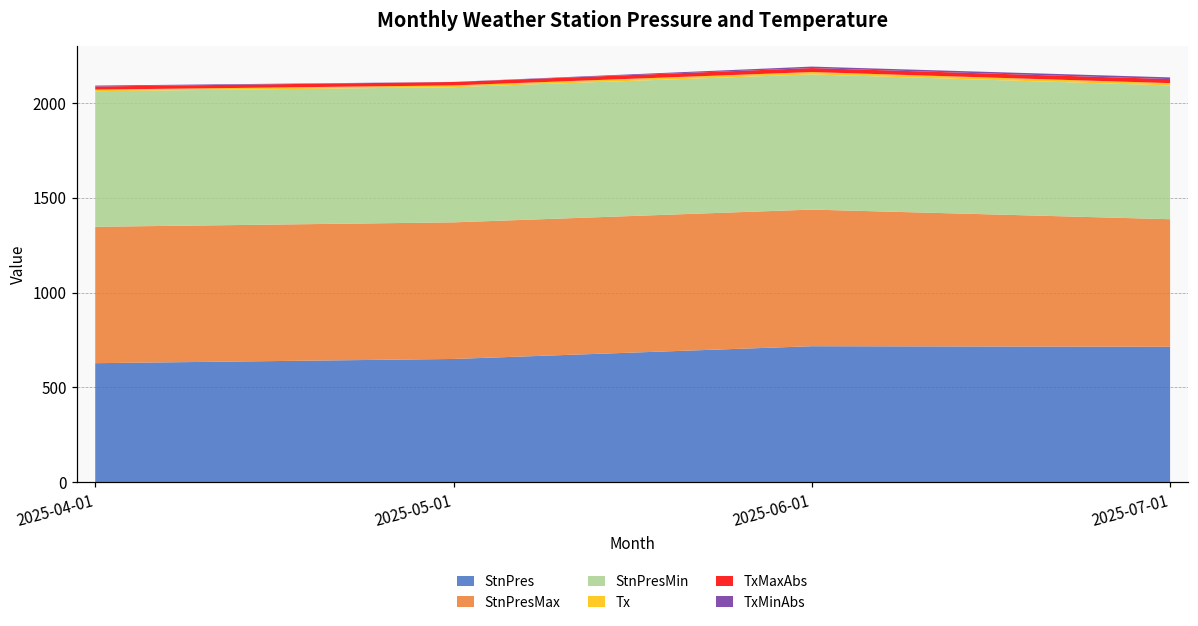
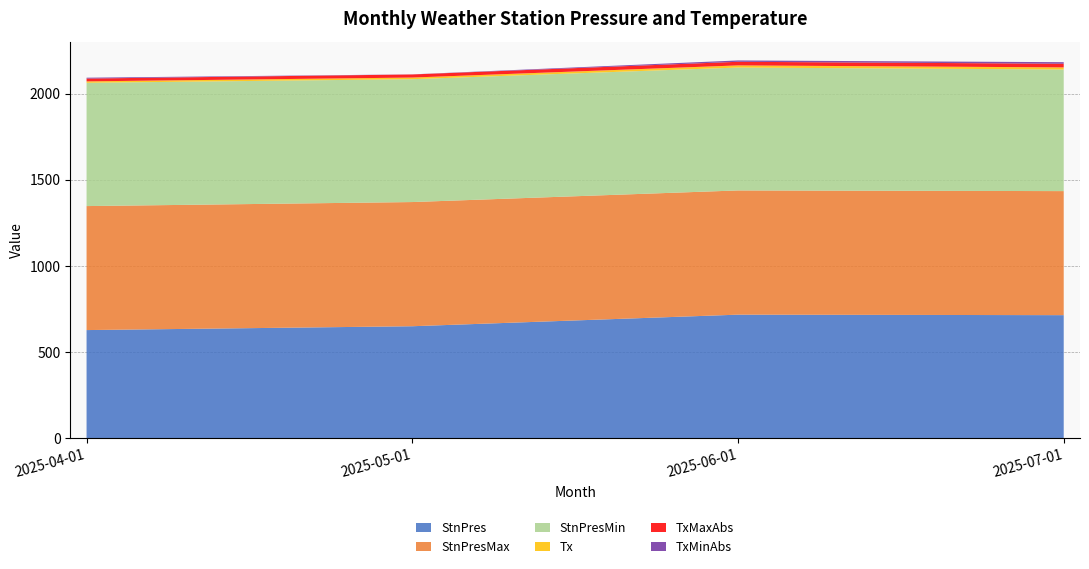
  {
    "StnPres": {
      "2025-04-01": 630,
      "2025-05-01": 650,
      "2025-06-01": 720,
      "2025-07-01": 710
    },
    "StnPresMax": {
      "2025-04-01": 720,
      "2025-05-01": 720,
      "2025-06-01": 720,
-     "2025-07-01": 670
+     "2025-07-01": 720
    }
  }
